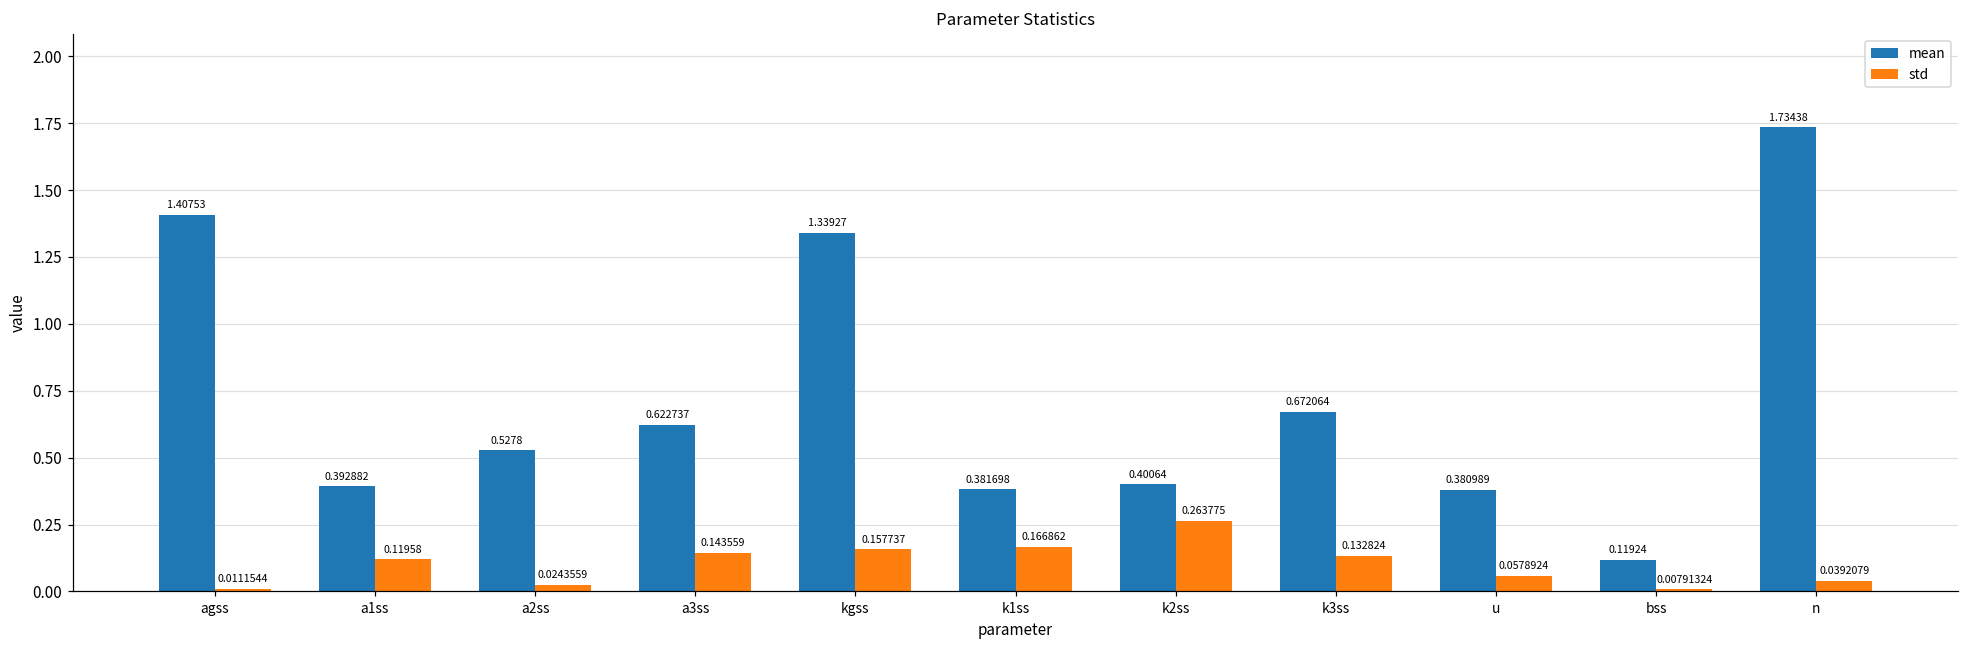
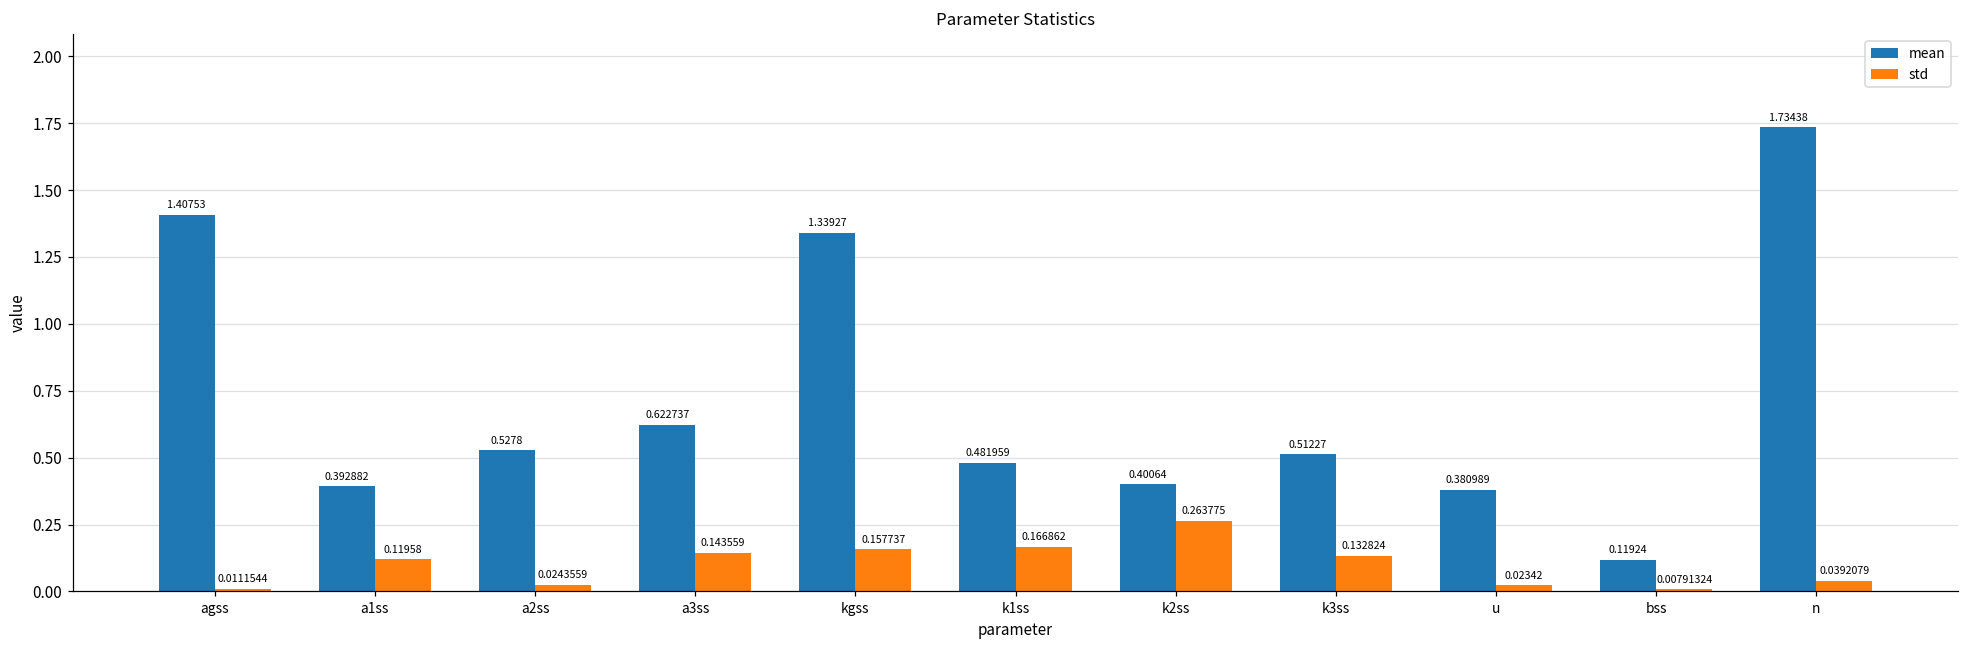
  {
    "mean": {
      "agss": 1.40753,
      "a1ss": 0.392882,
      "a2ss": 0.5278,
      "a3ss": 0.622737,
      "kgss": 1.33927,
-     "k1ss": 0.381698,
+     "k1ss": 0.481959,
      "k2ss": 0.40064,
-     "k3ss": 0.672064,
+     "k3ss": 0.51227,
      "u": 0.380989,
      "bss": 0.11924,
      "n": 1.73438
    },
    "std": {
      "agss": 0.0111544,
      "a1ss": 0.11958,
      "a2ss": 0.0243559,
      "a3ss": 0.143559,
      "kgss": 0.157737,
      "k1ss": 0.166862,
      "k2ss": 0.263775,
      "k3ss": 0.132824,
-     "u": 0.0578924,
+     "u": 0.02342,
      "bss": 0.00791324,
      "n": 0.0392079
    }
  }
